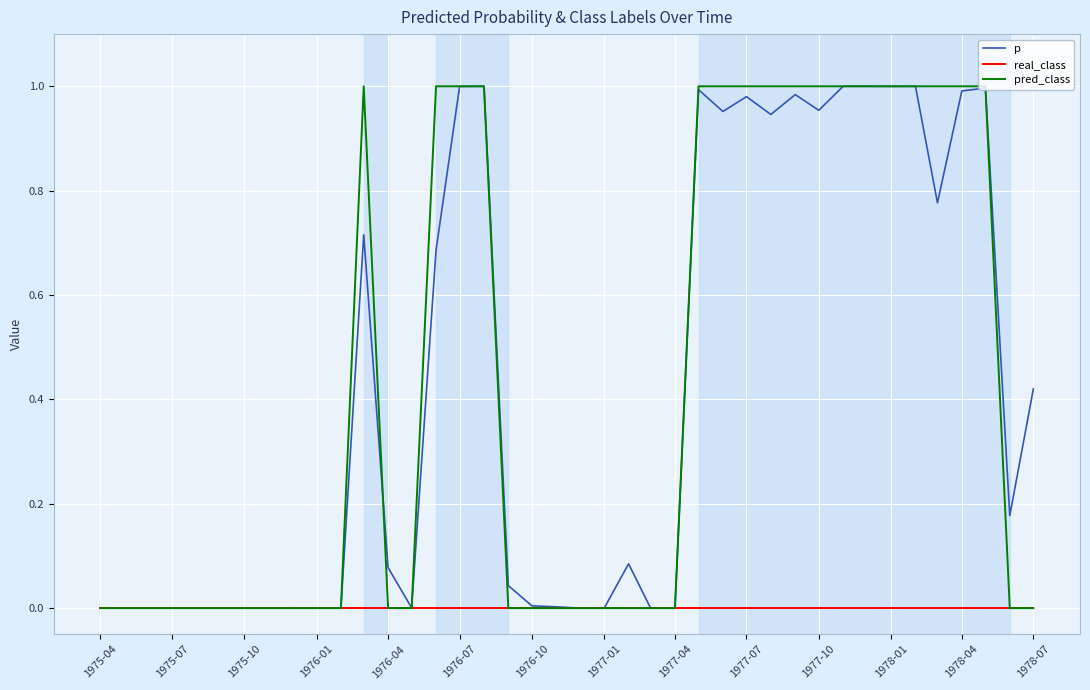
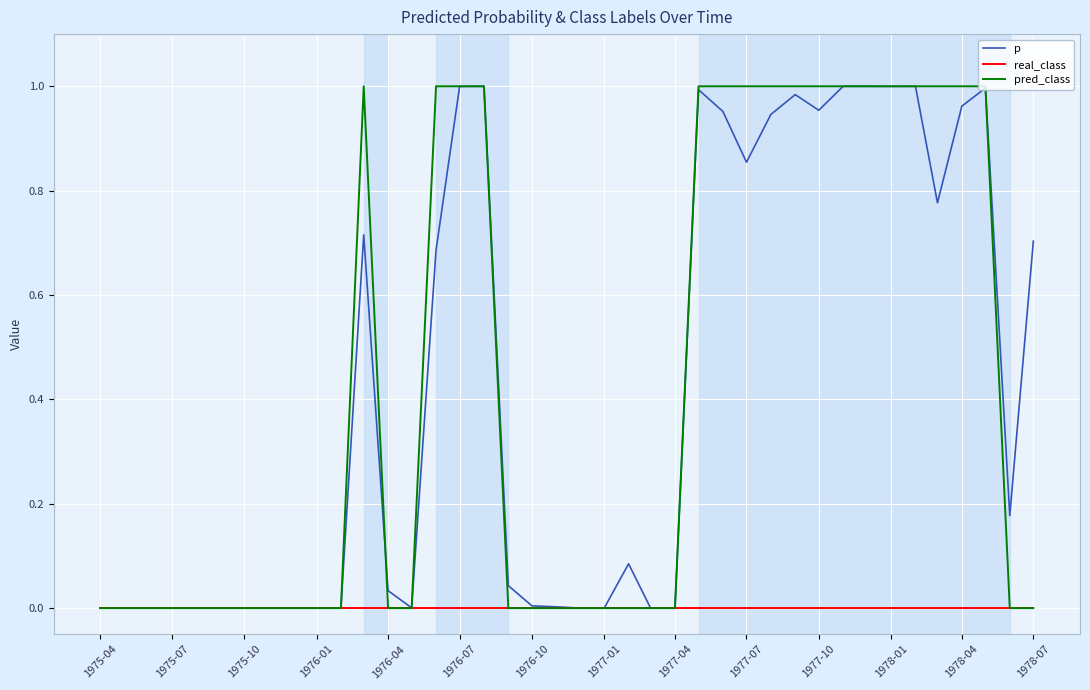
  {
    "p": {
-     "1976-04": 0.08,
-     "1977-07": 0.98,
+     "1976-04": 0.03,
+     "1977-07": 0.85,
      "1977-10": 0.95,
-     "1978-04": 0.99,
-     "1978-07": 0.42
+     "1978-04": 0.96,
+     "1978-07": 0.70
    },
    "real_class": {
      "1976-07": 0.00,
      "1977-07": 0.00,
      "1977-10": 0.00,
      "1978-01": 0.00,
      "1978-04": 0.00
    },
    "pred_class": {
      "1977-07": 1.00,
      "1977-10": 1.00,
      "1978-04": 1.00
    }
  }
